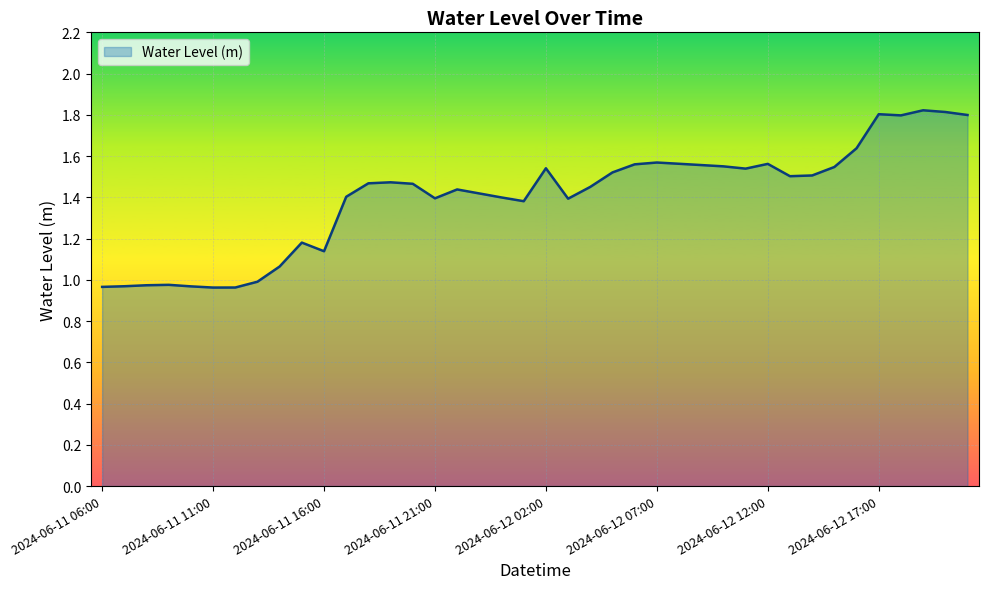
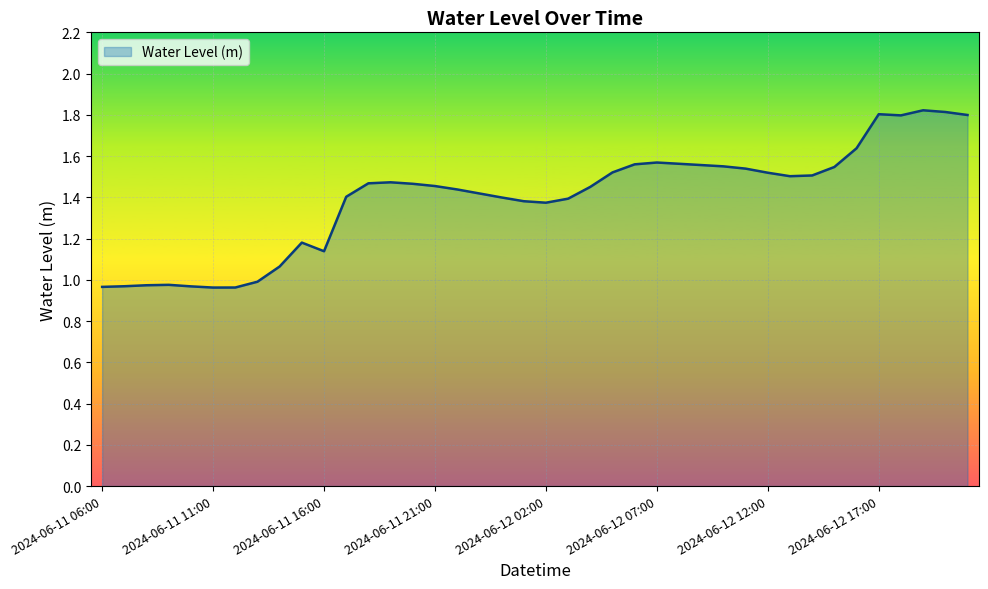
  {
    "2024-06-11 06:00": 0.97,
    "2024-06-11 11:00": 0.96,
    "2024-06-11 16:00": 1.14,
-   "2024-06-11 21:00": 1.40,
-   "2024-06-12 02:00": 1.54,
+   "2024-06-11 21:00": 1.45,
+   "2024-06-12 02:00": 1.37,
    "2024-06-12 07:00": 1.57,
-   "2024-06-12 12:00": 1.56,
+   "2024-06-12 12:00": 1.52,
    "2024-06-12 17:00": 1.80
  }
